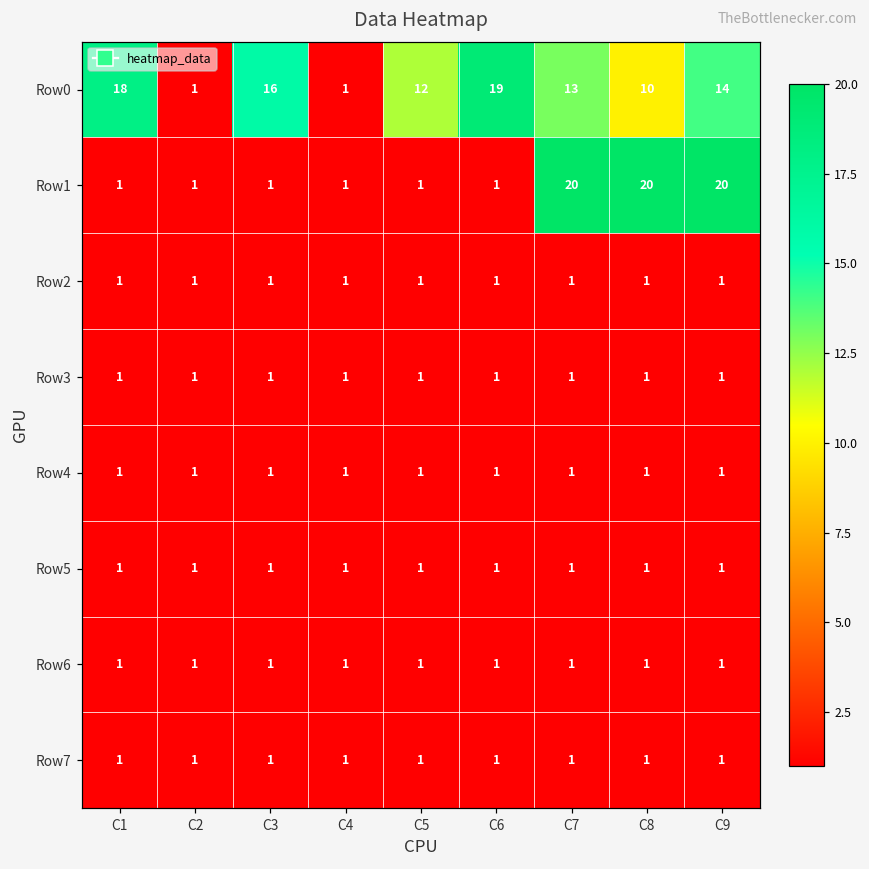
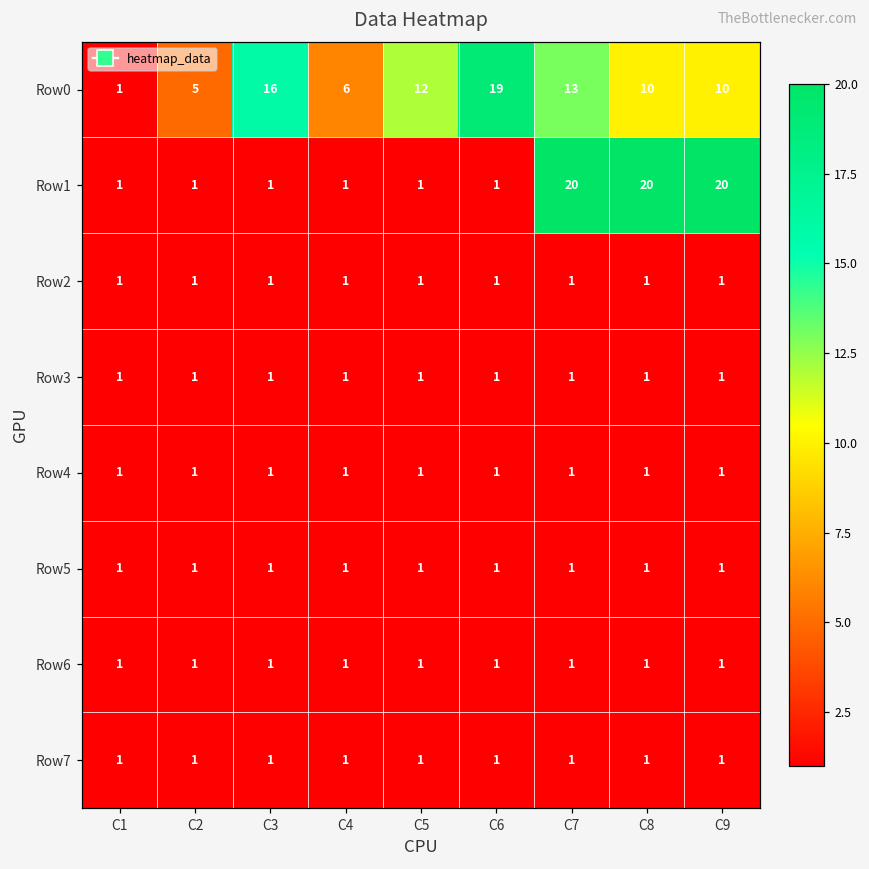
  {
    "Row0": {
-     "C1": 18,
-     "C2": 1,
+     "C1": 1,
+     "C2": 5,
      "C3": 16,
-     "C4": 1,
+     "C4": 6,
      "C5": 12,
      "C6": 19,
      "C7": 13,
      "C8": 10,
-     "C9": 14
+     "C9": 10
    },
    "Row1": {
      "C1": 1,
      "C2": 1,
      "C3": 1,
      "C4": 1,
      "C5": 1,
      "C6": 1,
      "C7": 20,
      "C8": 20,
      "C9": 20
    },
    "Row2": {
      "C1": 1,
      "C2": 1,
      "C3": 1,
      "C4": 1,
      "C5": 1,
      "C6": 1,
      "C7": 1,
      "C8": 1,
      "C9": 1
    },
    "Row3": {
      "C1": 1,
      "C2": 1,
      "C3": 1,
      "C4": 1,
      "C5": 1,
      "C6": 1,
      "C7": 1,
      "C8": 1,
      "C9": 1
    },
    "Row4": {
      "C1": 1,
      "C2": 1,
      "C3": 1,
      "C4": 1,
      "C5": 1,
      "C6": 1,
      "C7": 1,
      "C8": 1,
      "C9": 1
    },
    "Row5": {
      "C1": 1,
      "C2": 1,
      "C3": 1,
      "C4": 1,
      "C5": 1,
      "C6": 1,
      "C7": 1,
      "C8": 1,
      "C9": 1
    },
    "Row6": {
      "C1": 1,
      "C2": 1,
      "C3": 1,
      "C4": 1,
      "C5": 1,
      "C6": 1,
      "C7": 1,
      "C8": 1,
      "C9": 1
    },
    "Row7": {
      "C1": 1,
      "C2": 1,
      "C3": 1,
      "C4": 1,
      "C5": 1,
      "C6": 1,
      "C7": 1,
      "C8": 1,
      "C9": 1
    }
  }
